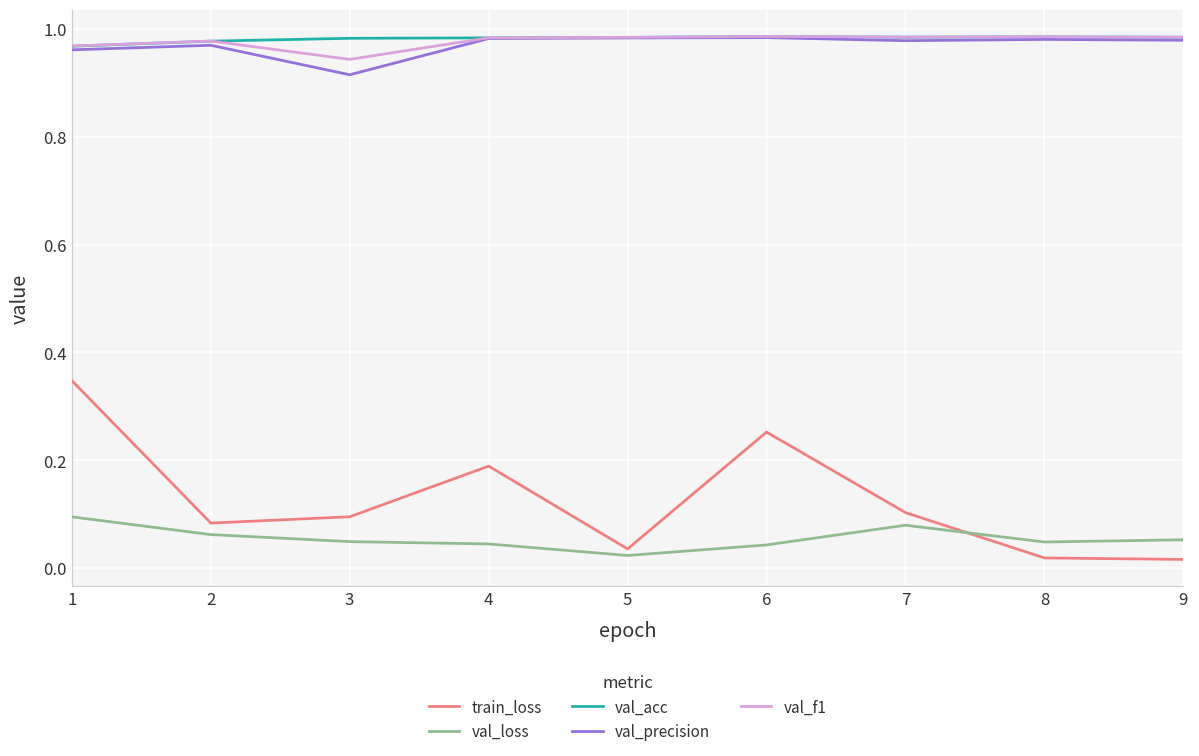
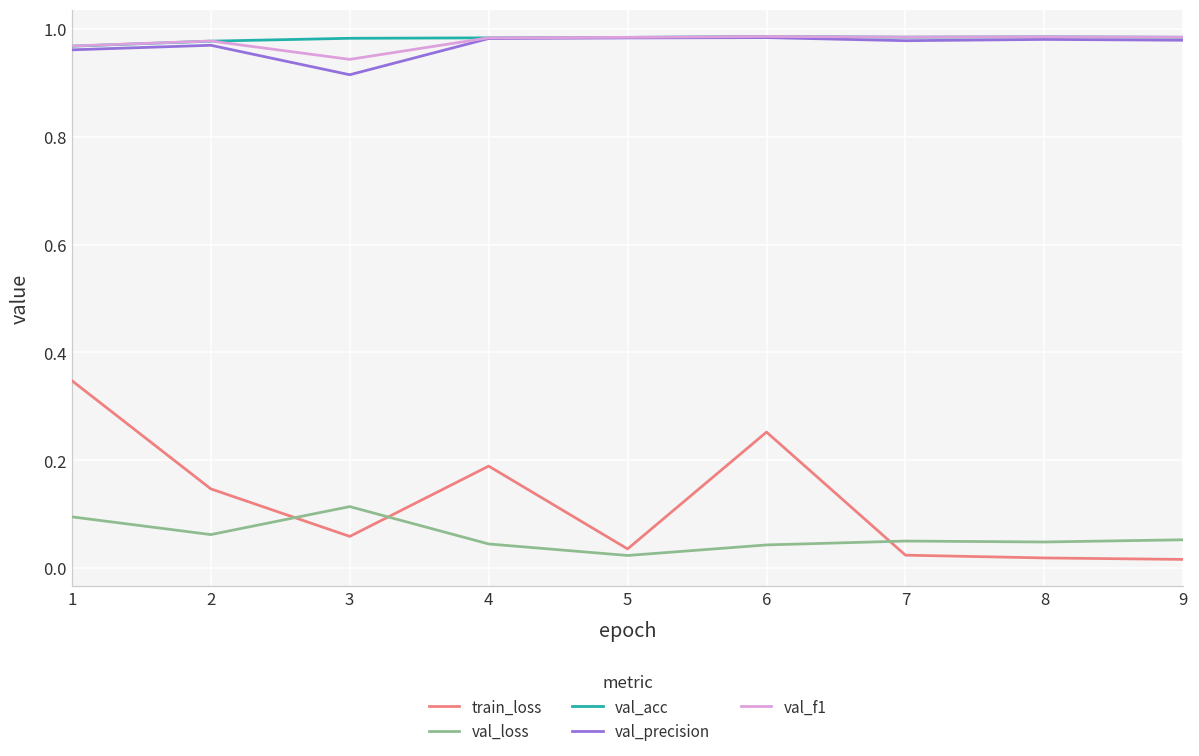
  {
    "train_loss": {
      "1": 0.35,
-     "2": 0.08,
-     "3": 0.10,
+     "2": 0.15,
+     "3": 0.06,
      "4": 0.19,
      "5": 0.04,
      "6": 0.25,
-     "7": 0.10,
+     "7": 0.02,
      "8": 0.02,
      "9": 0.02
    },
    "val_loss": {
      "1": 0.10,
      "2": 0.06,
-     "3": 0.05,
+     "3": 0.11,
      "4": 0.04,
      "5": 0.02,
      "6": 0.04,
-     "7": 0.08,
+     "7": 0.05,
      "8": 0.05,
      "9": 0.05
    },
    "val_acc": {
      "3": 0.98
    },
    "val_precision": {
      "1": 0.96,
      "2": 0.97,
      "3": 0.92,
      "7": 0.98,
      "9": 0.98
    },
    "val_f1": {
      "3": 0.94
    }
  }
